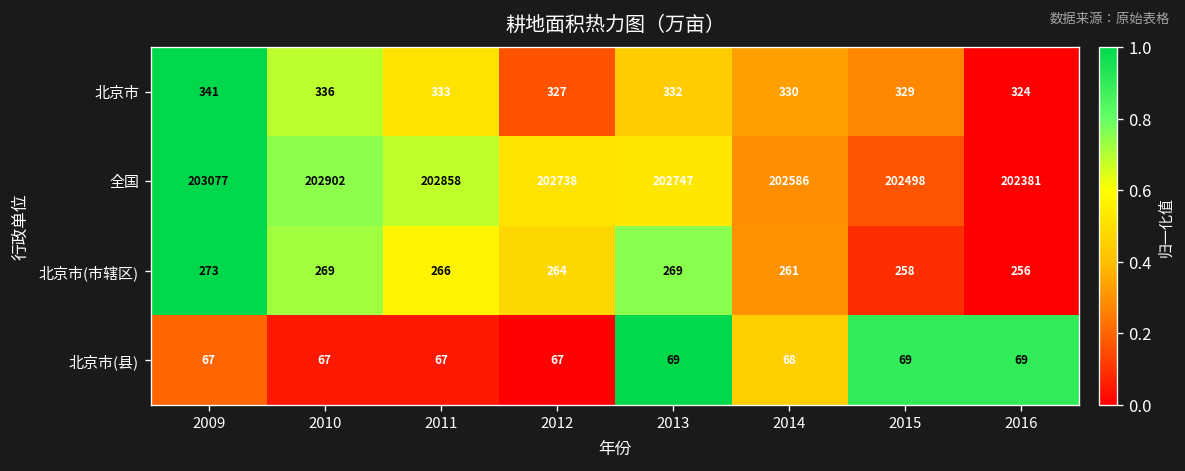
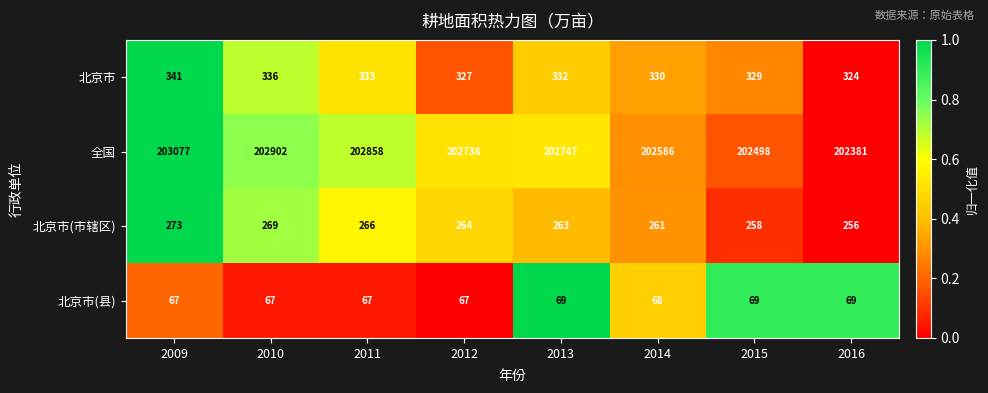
  {
    "北京市": {
      "2009": 341,
      "2010": 336,
      "2011": 333,
      "2012": 327,
      "2013": 332,
      "2014": 330,
      "2015": 329,
      "2016": 324
    },
    "全国": {
      "2009": 203077,
      "2010": 202902,
      "2011": 202858,
      "2012": 202738,
      "2013": 202747,
      "2014": 202586,
      "2015": 202498,
      "2016": 202381
    },
    "北京市(市辖区)": {
      "2009": 273,
      "2010": 269,
      "2011": 266,
      "2012": 264,
-     "2013": 269,
+     "2013": 263,
      "2014": 261,
      "2015": 258,
      "2016": 256
    },
    "北京市(县)": {
      "2009": 67,
      "2010": 67,
      "2011": 67,
      "2012": 67,
      "2013": 69,
      "2014": 68,
      "2015": 69,
      "2016": 69
    }
  }
